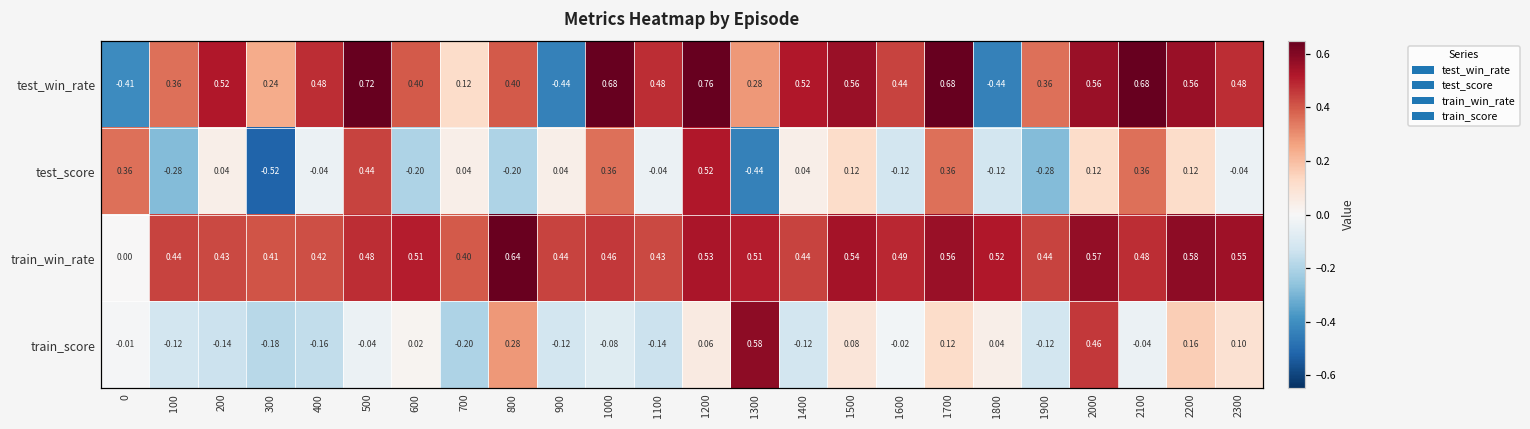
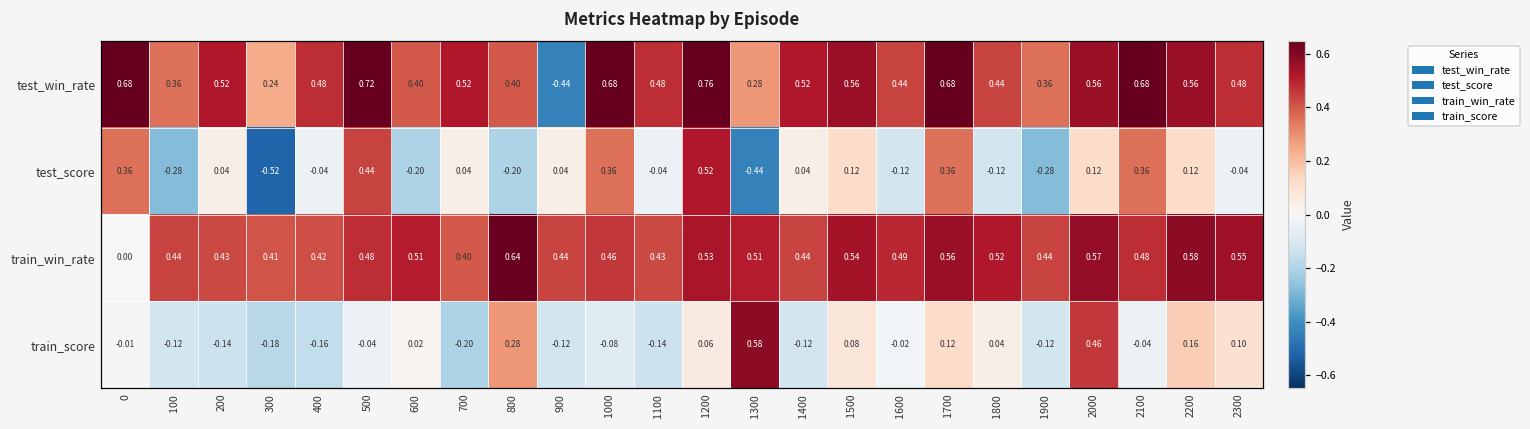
  {
    "test_win_rate": {
-     "0": -0.41,
+     "0": 0.68,
      "100": 0.36,
      "200": 0.52,
      "300": 0.24,
      "400": 0.48,
      "500": 0.72,
      "600": 0.40,
-     "700": 0.12,
+     "700": 0.52,
      "800": 0.40,
      "900": -0.44,
      "1000": 0.68,
      "1100": 0.48,
      "1200": 0.76,
      "1300": 0.28,
      "1400": 0.52,
      "1500": 0.56,
      "1600": 0.44,
      "1700": 0.68,
-     "1800": -0.44,
+     "1800": 0.44,
      "1900": 0.36,
      "2000": 0.56,
      "2100": 0.68,
      "2200": 0.56,
      "2300": 0.48
    },
    "test_score": {
      "0": 0.36,
      "100": -0.28,
      "200": 0.04,
      "300": -0.52,
      "400": -0.04,
      "500": 0.44,
      "600": -0.20,
      "700": 0.04,
      "800": -0.20,
      "900": 0.04,
      "1000": 0.36,
      "1100": -0.04,
      "1200": 0.52,
      "1300": -0.44,
      "1400": 0.04,
      "1500": 0.12,
      "1600": -0.12,
      "1700": 0.36,
      "1800": -0.12,
      "1900": -0.28,
      "2000": 0.12,
      "2100": 0.36,
      "2200": 0.12,
      "2300": -0.04
    },
    "train_win_rate": {
      "0": 0.00,
      "100": 0.44,
      "200": 0.43,
      "300": 0.41,
      "400": 0.42,
      "500": 0.48,
      "600": 0.51,
      "700": 0.40,
      "800": 0.64,
      "900": 0.44,
      "1000": 0.46,
      "1100": 0.43,
      "1200": 0.53,
      "1300": 0.51,
      "1400": 0.44,
      "1500": 0.54,
      "1600": 0.49,
      "1700": 0.56,
      "1800": 0.52,
      "1900": 0.44,
      "2000": 0.57,
      "2100": 0.48,
      "2200": 0.58,
      "2300": 0.55
    },
    "train_score": {
      "0": -0.01,
      "100": -0.12,
      "200": -0.14,
      "300": -0.18,
      "400": -0.16,
      "500": -0.04,
      "600": 0.02,
      "700": -0.20,
      "800": 0.28,
      "900": -0.12,
      "1000": -0.08,
      "1100": -0.14,
      "1200": 0.06,
      "1300": 0.58,
      "1400": -0.12,
      "1500": 0.08,
      "1600": -0.02,
      "1700": 0.12,
      "1800": 0.04,
      "1900": -0.12,
      "2000": 0.46,
      "2100": -0.04,
      "2200": 0.16,
      "2300": 0.10
    }
  }
